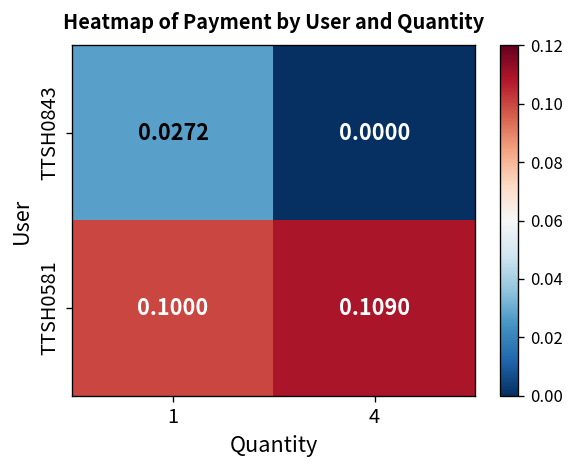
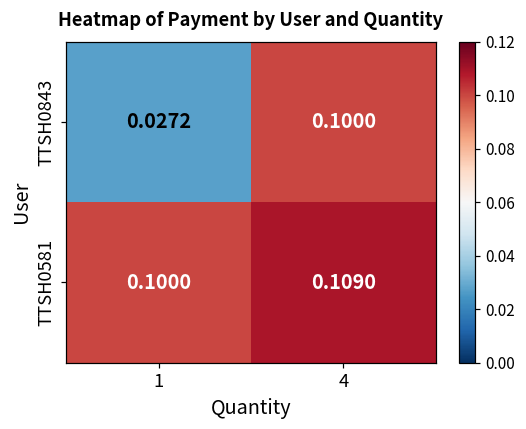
  {
    "TTSH0843": {
      "1": 0.0272,
-     "4": 0.0000
+     "4": 0.1000
    },
    "TTSH0581": {
      "1": 0.1000,
      "4": 0.1090
    }
  }
